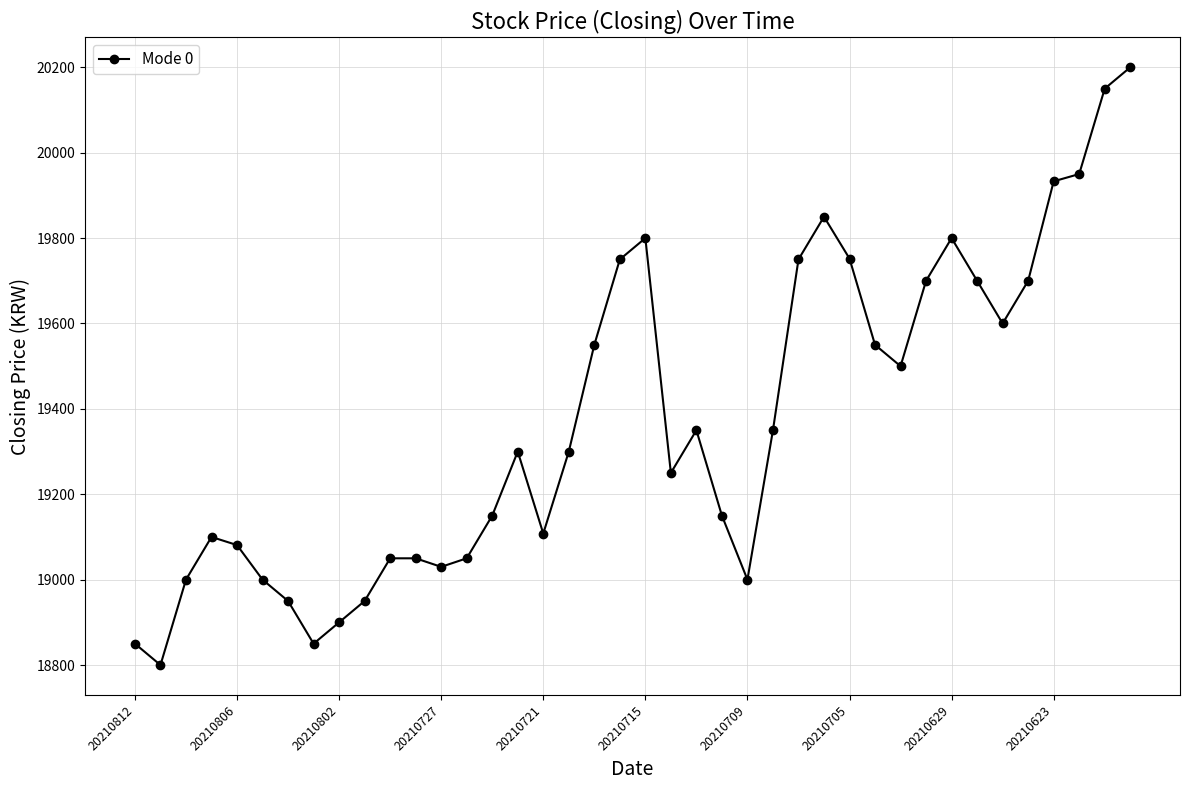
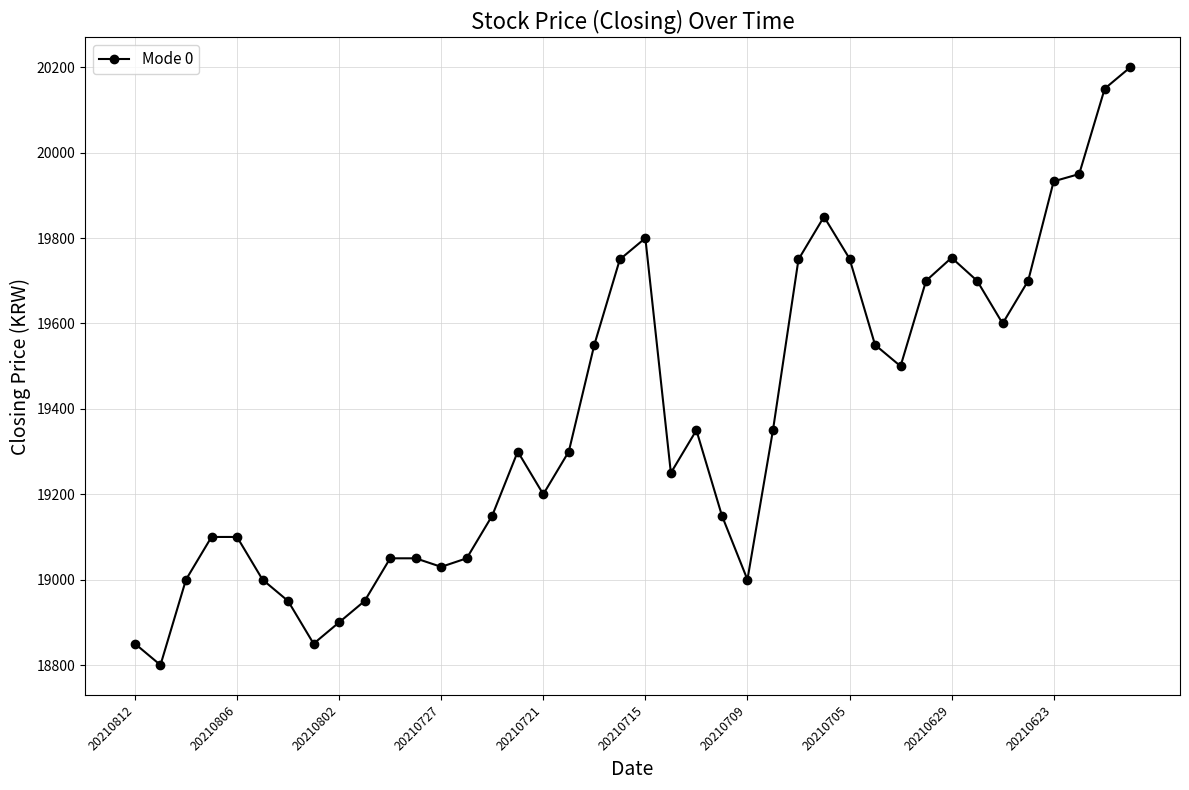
  {
    "20210812": 18850,
-   "20210806": 19080,
+   "20210806": 19100,
    "20210802": 18900,
    "20210727": 19030,
-   "20210721": 19110,
+   "20210721": 19200,
    "20210715": 19800,
    "20210709": 19000,
    "20210705": 19750,
-   "20210629": 19800,
+   "20210629": 19750,
    "20210623": 19930
  }
